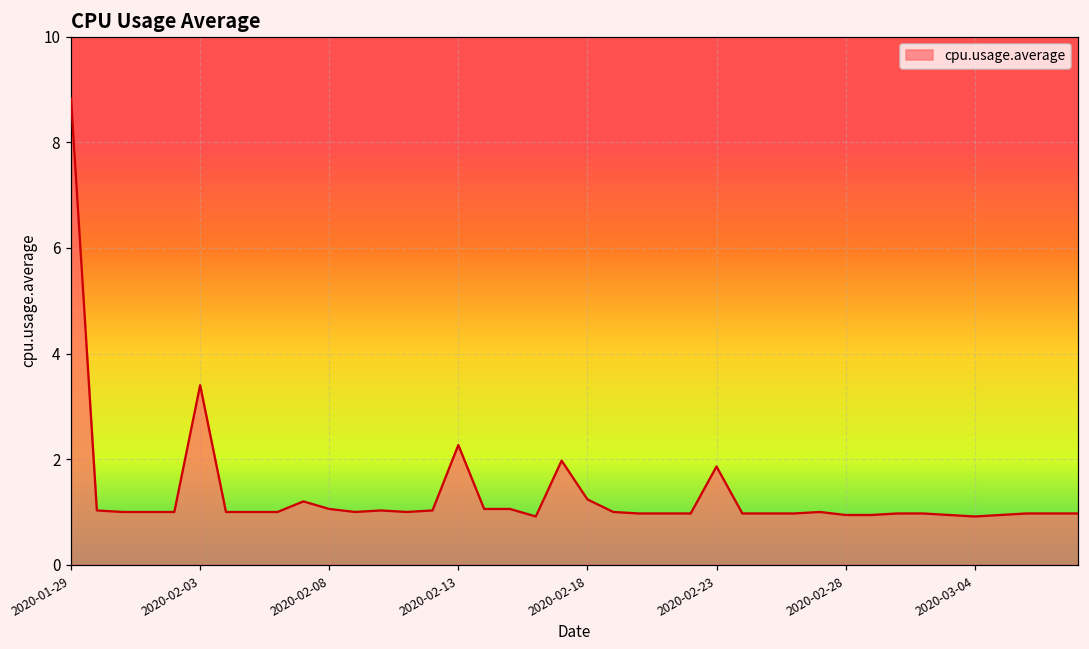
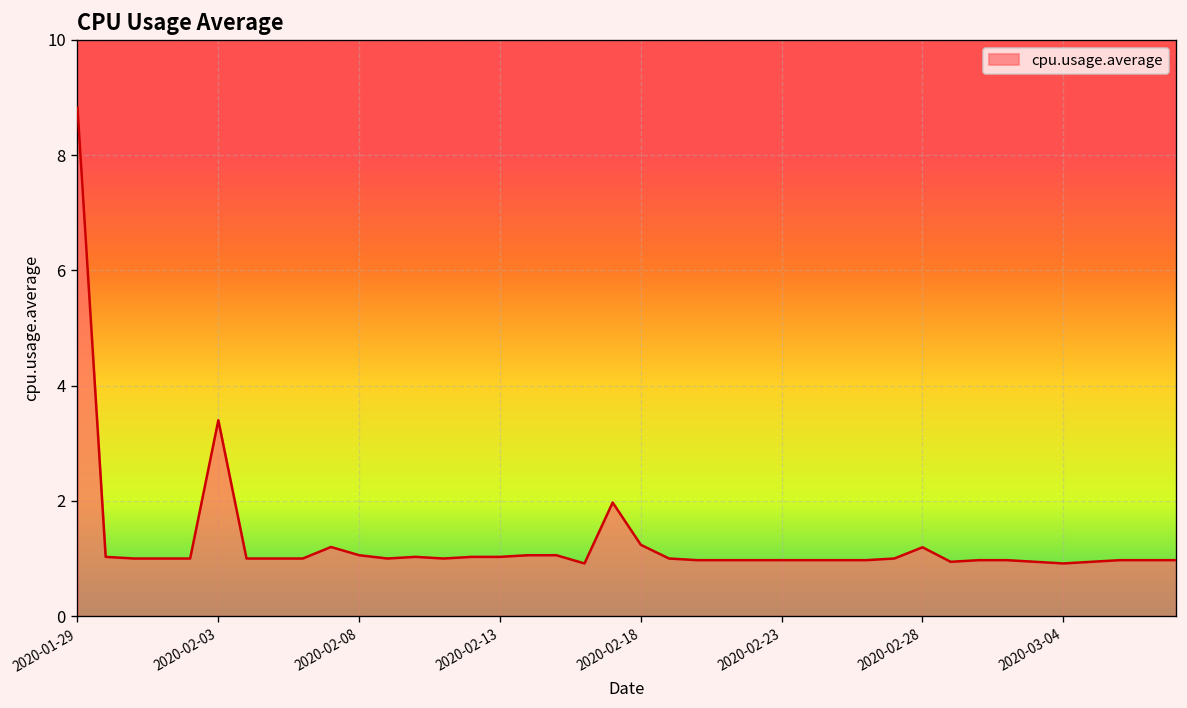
  {
    "2020-01-29": 8.8,
    "2020-02-03": 3.4,
    "2020-02-08": 1.1,
-   "2020-02-13": 2.3,
+   "2020-02-13": 1.0,
    "2020-02-18": 1.2,
-   "2020-02-23": 1.9,
-   "2020-02-28": 0.9,
+   "2020-02-23": 1.0,
+   "2020-02-28": 1.2,
    "2020-03-04": 0.9
  }
